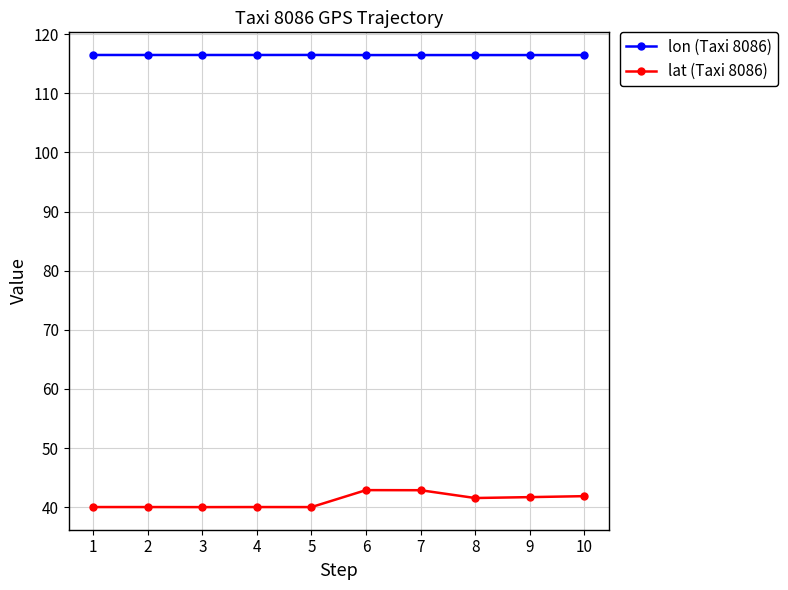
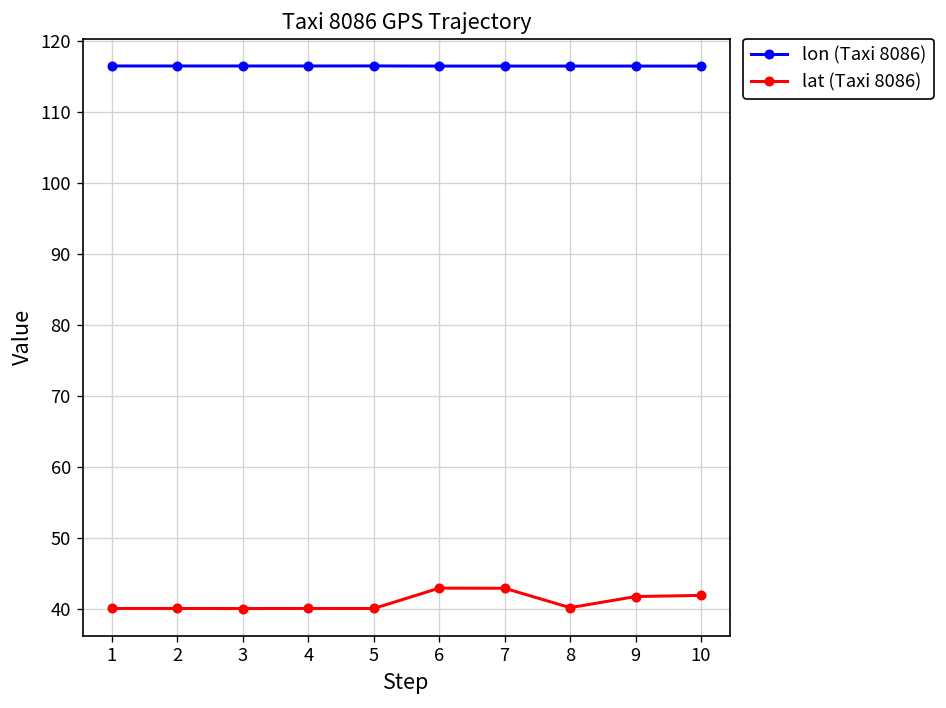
  {
    "lon (Taxi 8086)": {
      "1": 116,
      "2": 116,
      "3": 116,
      "4": 116,
      "5": 116,
      "6": 116,
      "7": 116,
      "8": 116,
      "9": 116,
      "10": 116
    },
    "lat (Taxi 8086)": {
      "1": 40,
      "2": 40,
      "3": 40,
      "4": 40,
      "5": 40,
      "6": 43,
      "7": 43,
-     "8": 42,
+     "8": 40,
      "9": 42,
      "10": 42
    }
  }
